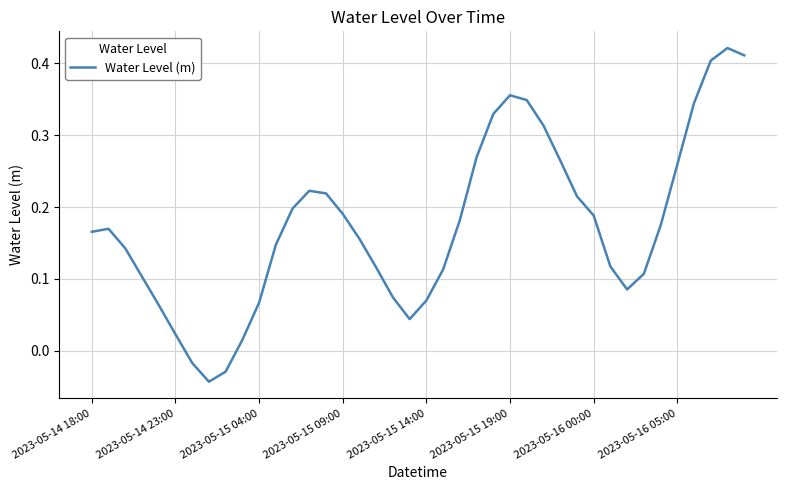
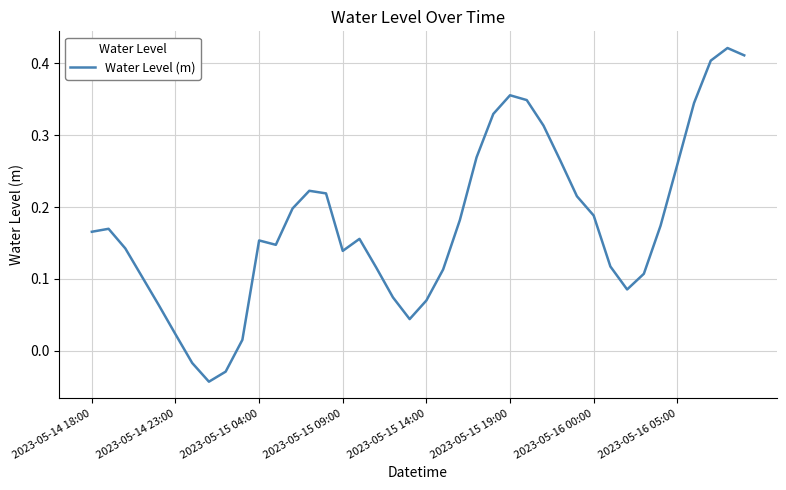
  {
    "2023-05-14 18:00": 0.17,
    "2023-05-14 23:00": 0.02,
-   "2023-05-15 04:00": 0.07,
-   "2023-05-15 09:00": 0.19,
+   "2023-05-15 04:00": 0.15,
+   "2023-05-15 09:00": 0.14,
    "2023-05-15 14:00": 0.07,
    "2023-05-15 19:00": 0.36,
    "2023-05-16 00:00": 0.19,
    "2023-05-16 05:00": 0.26
  }
